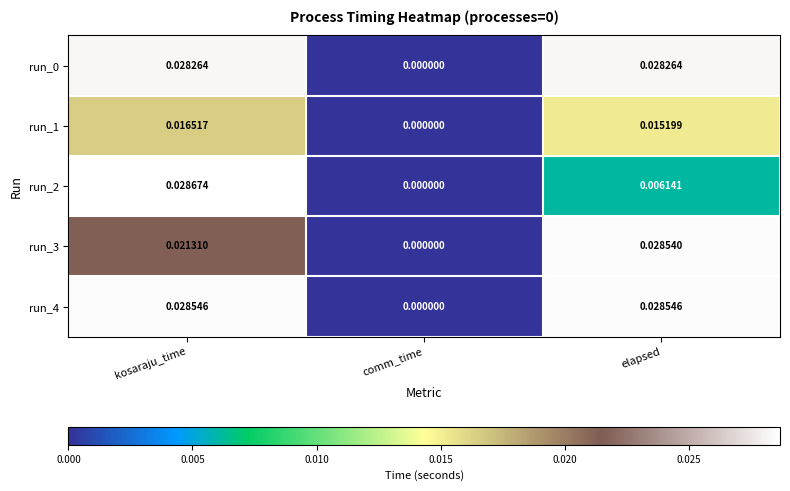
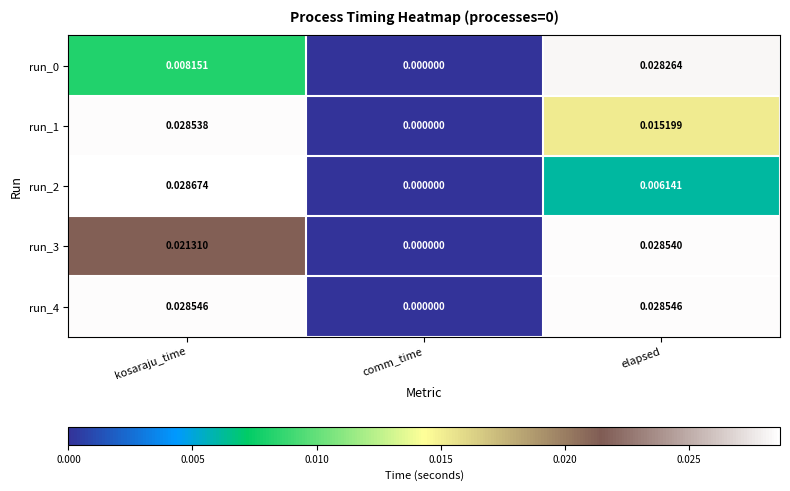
  {
    "run_0": {
-     "kosaraju_time": 0.028264,
+     "kosaraju_time": 0.008151,
      "comm_time": 0.000000,
      "elapsed": 0.028264
    },
    "run_1": {
-     "kosaraju_time": 0.016517,
+     "kosaraju_time": 0.028538,
      "comm_time": 0.000000,
      "elapsed": 0.015199
    },
    "run_2": {
      "kosaraju_time": 0.028674,
      "comm_time": 0.000000,
      "elapsed": 0.006141
    },
    "run_3": {
      "kosaraju_time": 0.021310,
      "comm_time": 0.000000,
      "elapsed": 0.028540
    },
    "run_4": {
      "kosaraju_time": 0.028546,
      "comm_time": 0.000000,
      "elapsed": 0.028546
    }
  }
